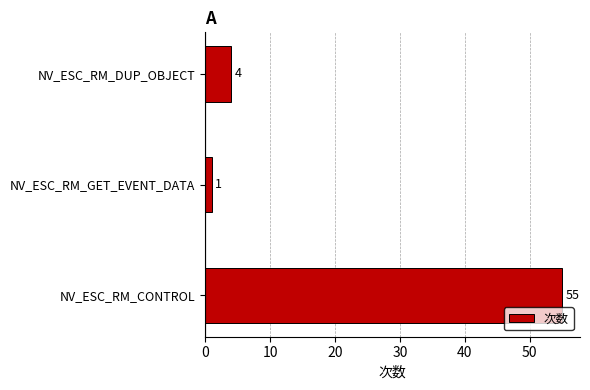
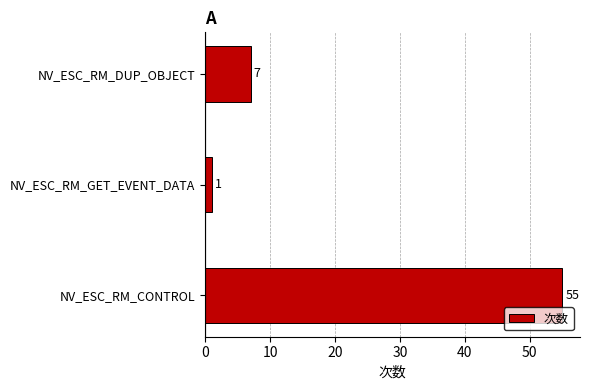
  {
-   "NV_ESC_RM_DUP_OBJECT": 4,
+   "NV_ESC_RM_DUP_OBJECT": 7,
    "NV_ESC_RM_GET_EVENT_DATA": 1,
    "NV_ESC_RM_CONTROL": 55
  }
